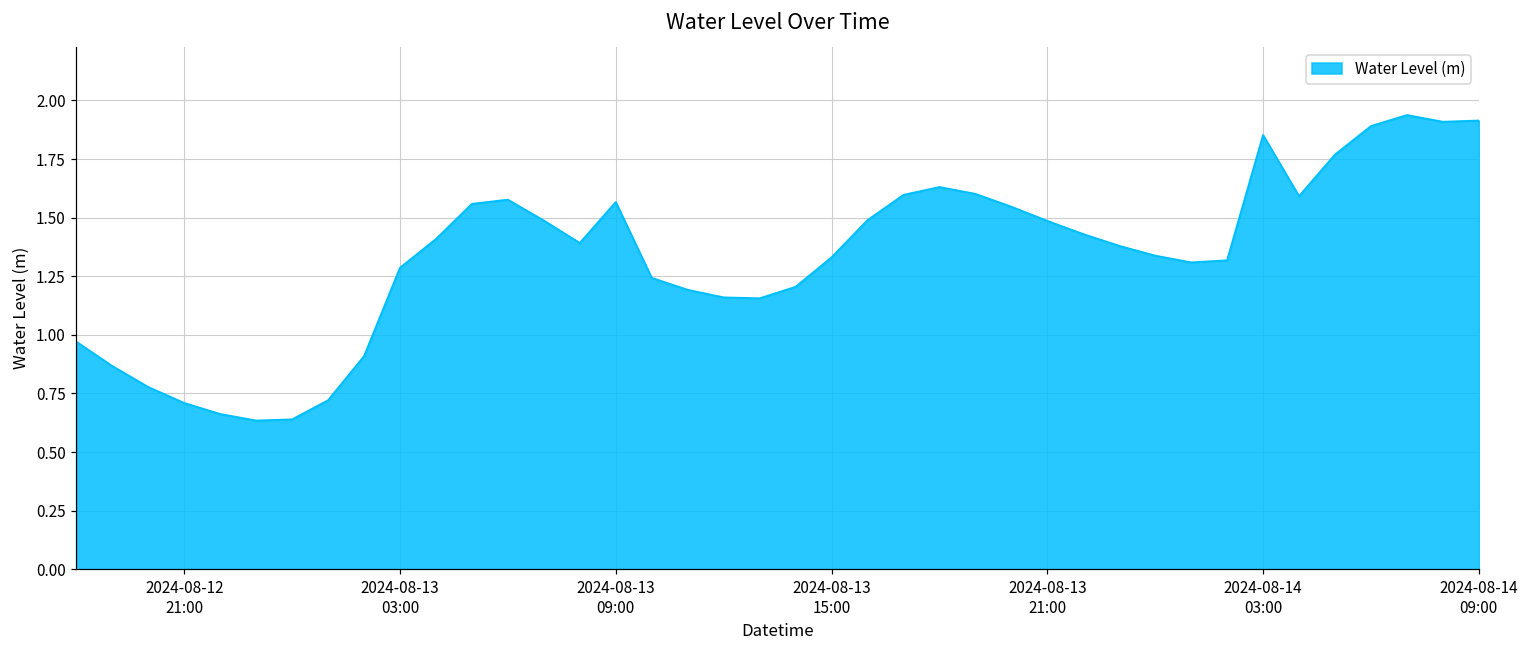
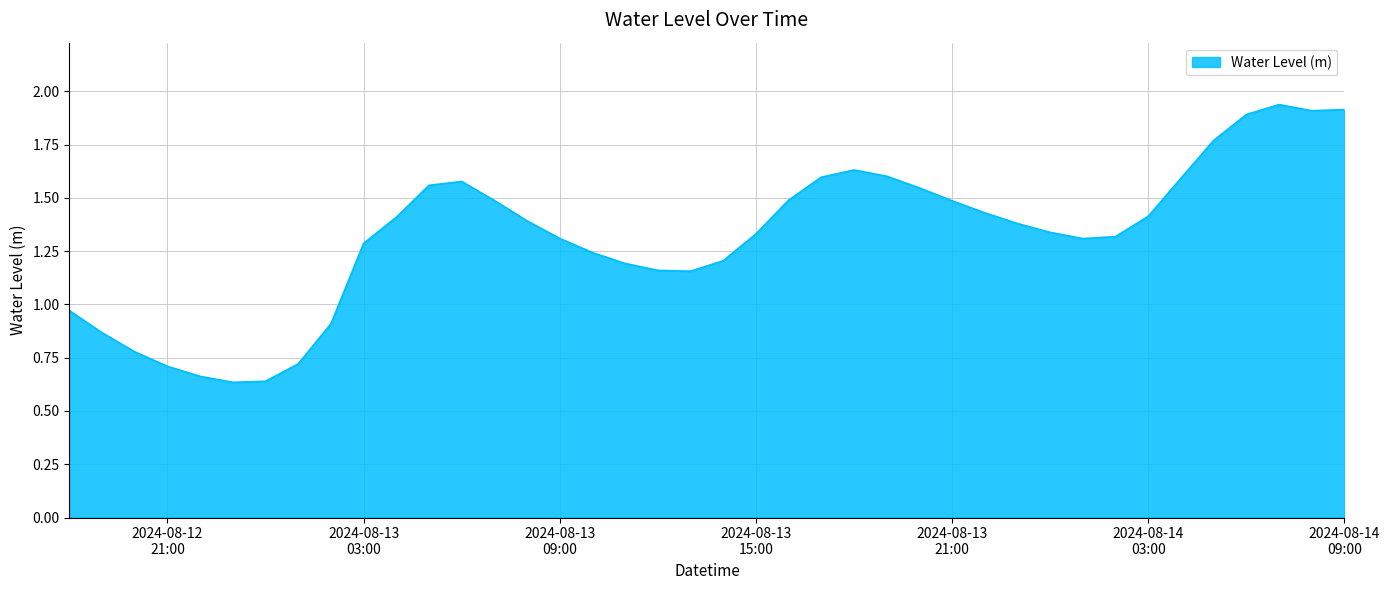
  {
    "2024-08-12 21:00": 0.71,
    "2024-08-13 03:00": 1.29,
-   "2024-08-13 09:00": 1.57,
+   "2024-08-13 09:00": 1.31,
    "2024-08-13 15:00": 1.33,
    "2024-08-13 21:00": 1.49,
-   "2024-08-14 03:00": 1.85,
+   "2024-08-14 03:00": 1.41,
    "2024-08-14 09:00": 1.91
  }
